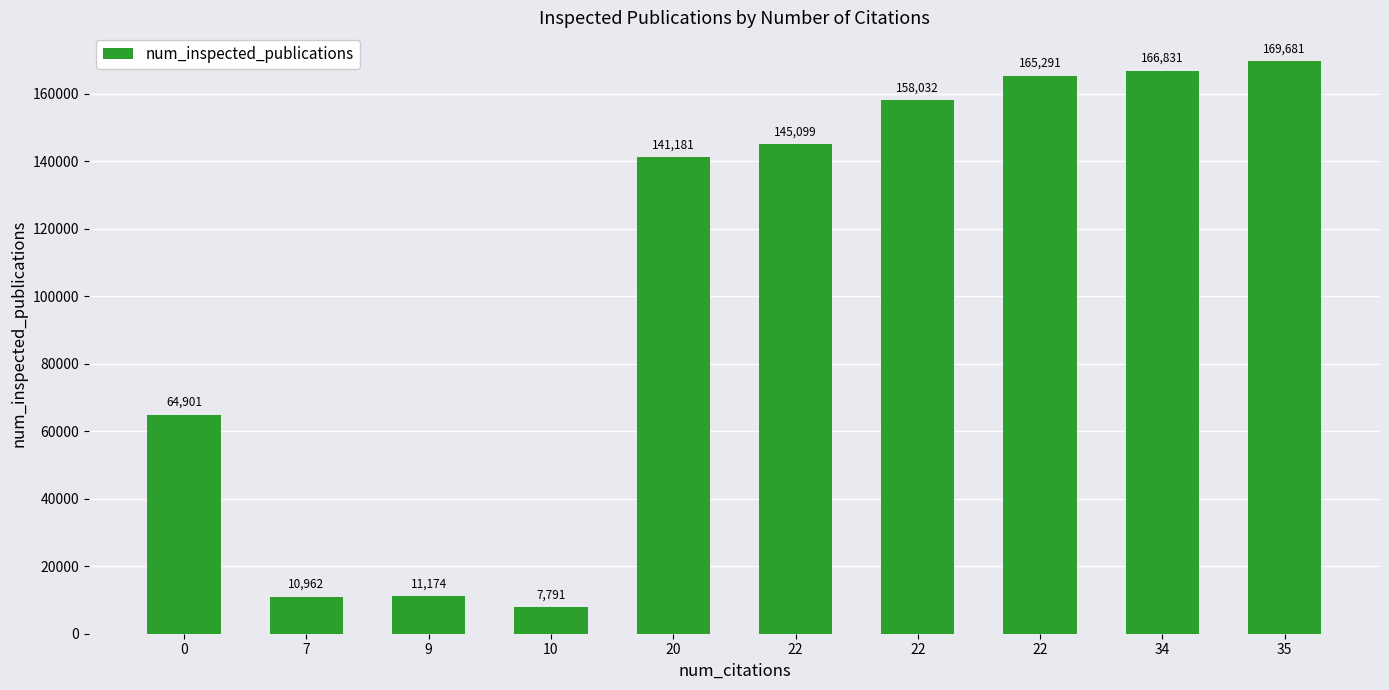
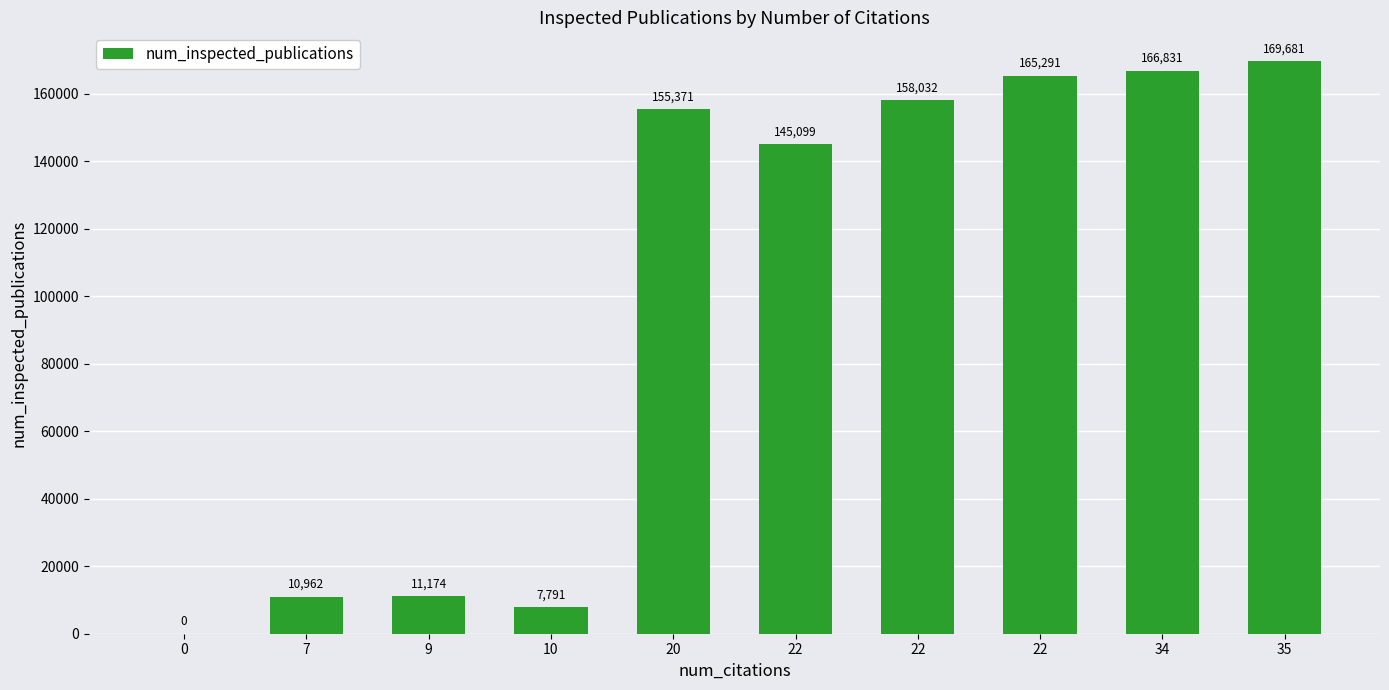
  {
-   "0": "64,901",
+   "0": "0",
    "7": "10,962",
    "9": "11,174",
    "10": "7,791",
-   "20": "141,181",
+   "20": "155,371",
    "34": "166,831",
    "35": "169,681"
  }
